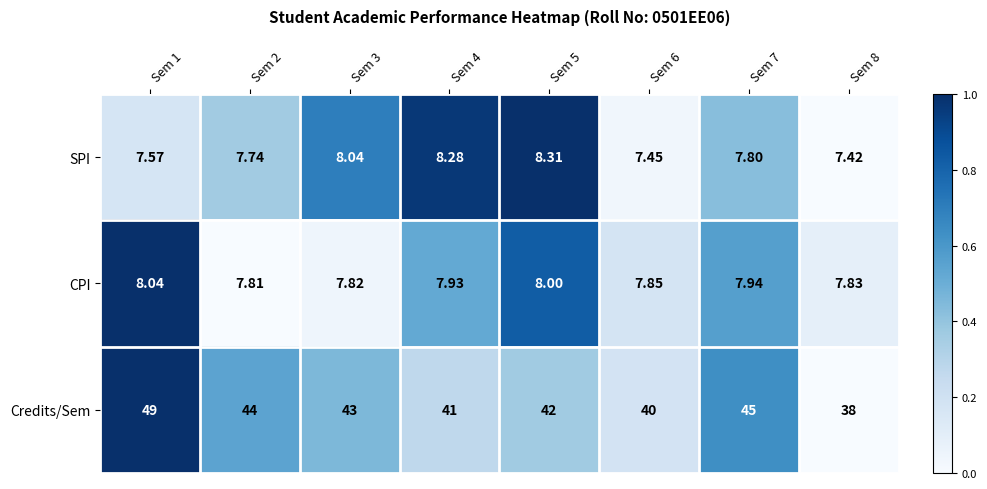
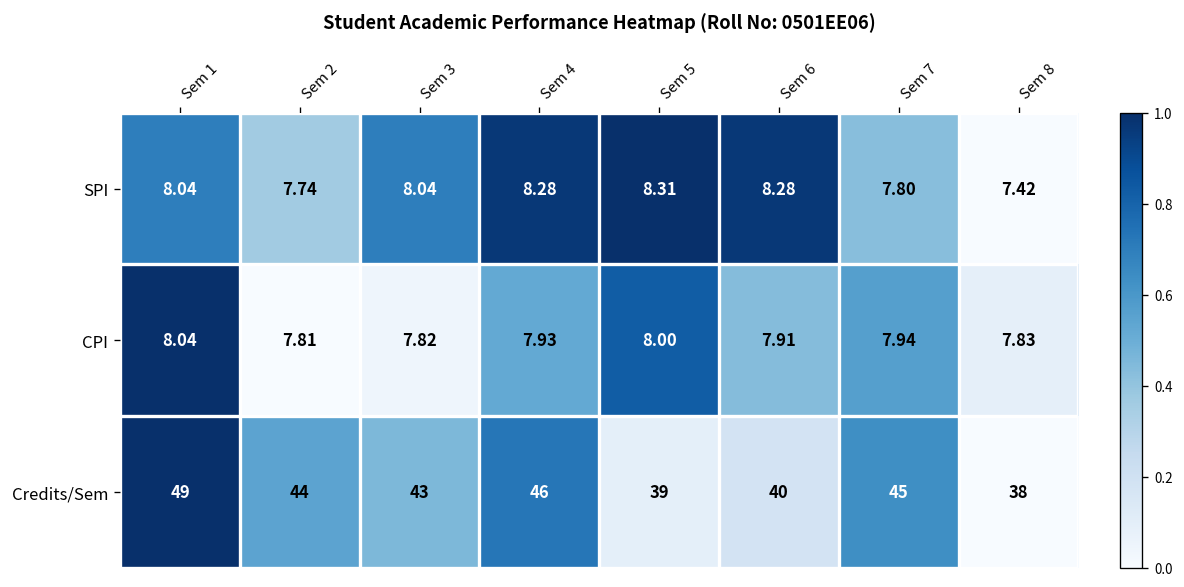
  {
    "SPI": {
-     "Sem 1": 7.57,
+     "Sem 1": 8.04,
      "Sem 2": 7.74,
      "Sem 3": 8.04,
      "Sem 4": 8.28,
      "Sem 5": 8.31,
-     "Sem 6": 7.45,
+     "Sem 6": 8.28,
      "Sem 7": 7.80,
      "Sem 8": 7.42
    },
    "CPI": {
      "Sem 1": 8.04,
      "Sem 2": 7.81,
      "Sem 3": 7.82,
      "Sem 4": 7.93,
      "Sem 5": 8.00,
-     "Sem 6": 7.85,
+     "Sem 6": 7.91,
      "Sem 7": 7.94,
      "Sem 8": 7.83
    },
    "Credits/Sem": {
      "Sem 1": 49,
      "Sem 2": 44,
      "Sem 3": 43,
-     "Sem 4": 41,
-     "Sem 5": 42,
+     "Sem 4": 46,
+     "Sem 5": 39,
      "Sem 6": 40,
      "Sem 7": 45,
      "Sem 8": 38
    }
  }
